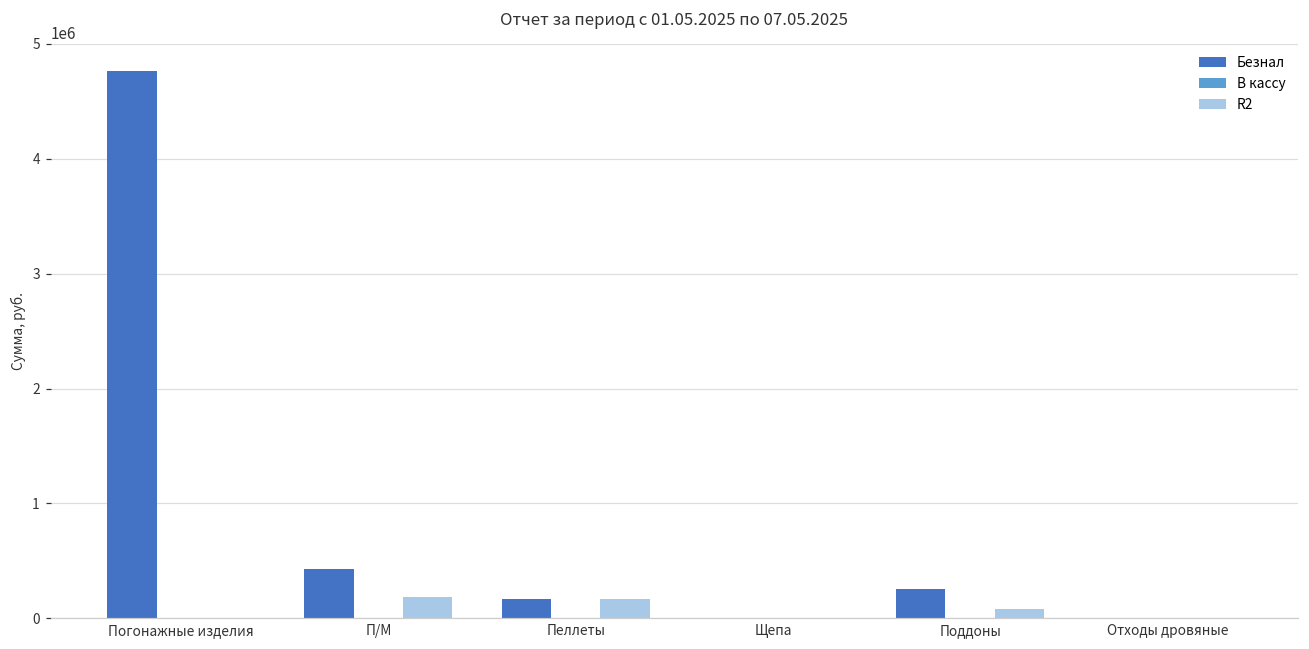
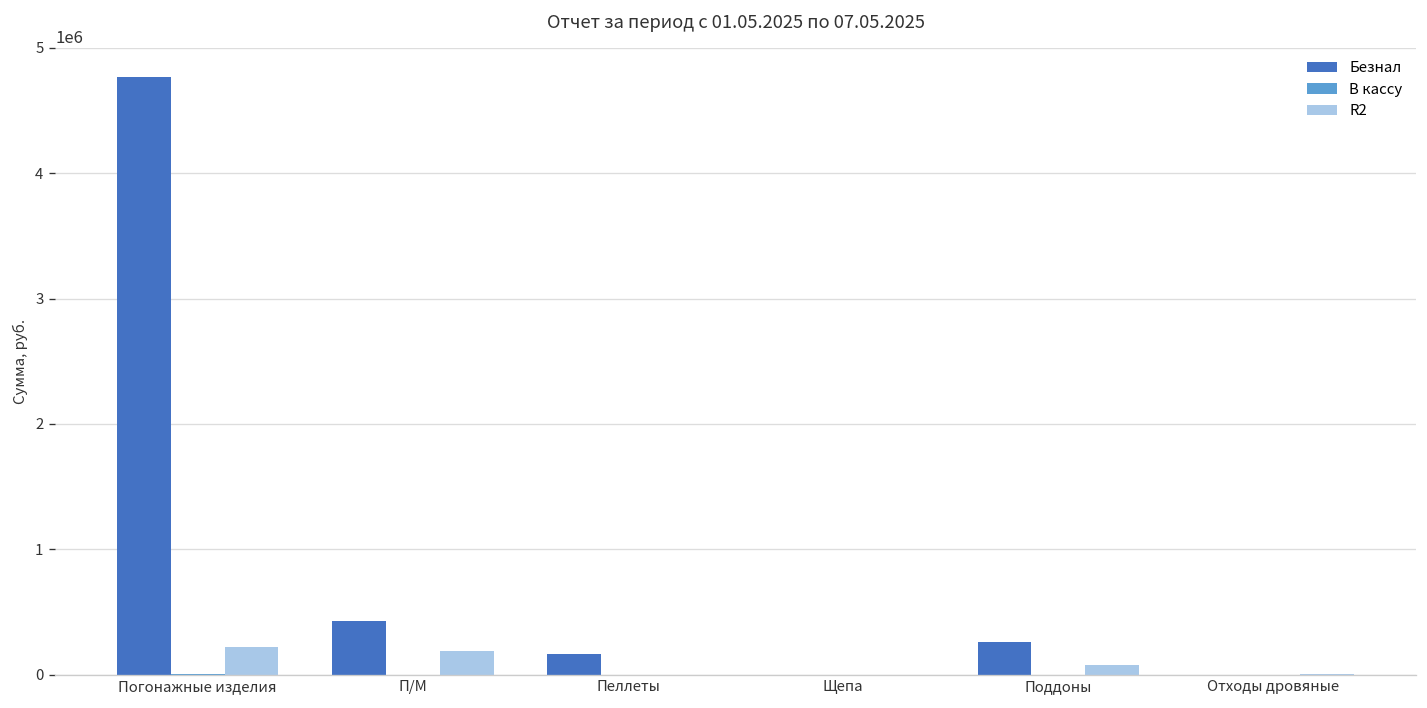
  {
    "R2": {
-     "Погонажные изделия": 0,
+     "Погонажные изделия": 220000,
      "П/М": 190000,
-     "Пеллеты": 170000,
+     "Пеллеты": 0,
      "Щепа": 0,
      "Поддоны": 80000
    }
  }
